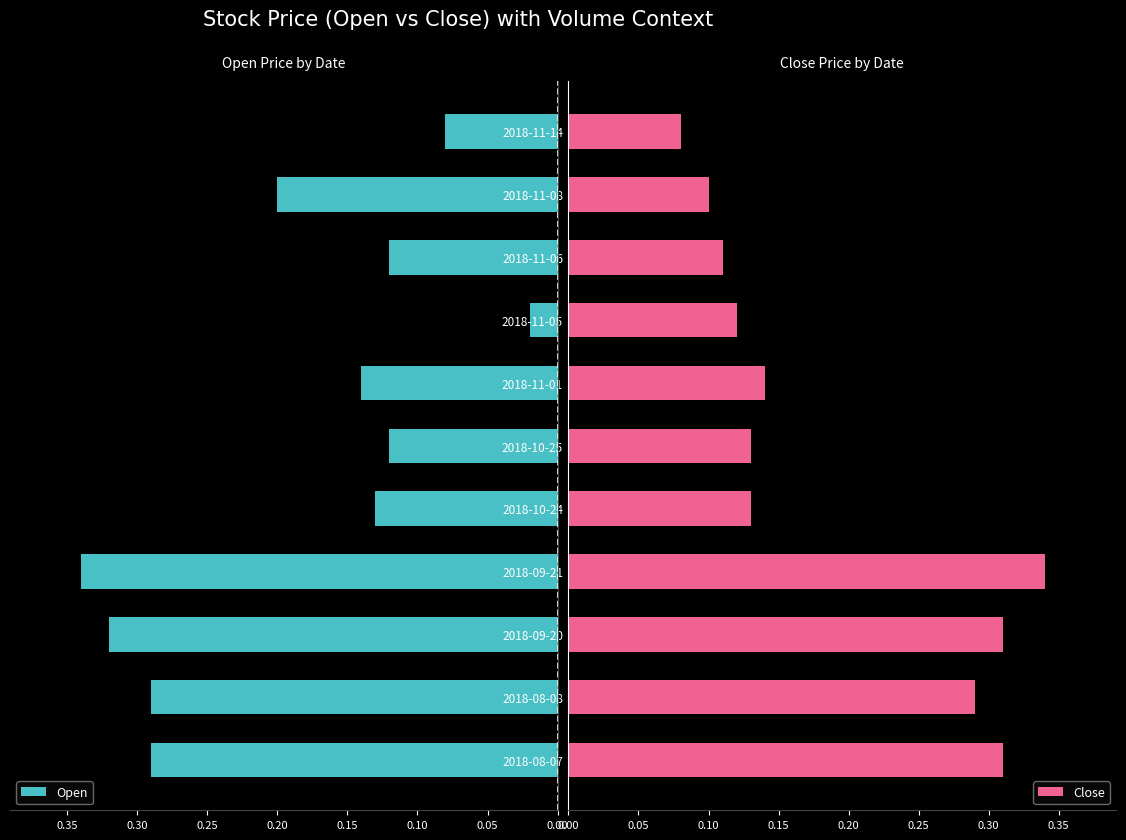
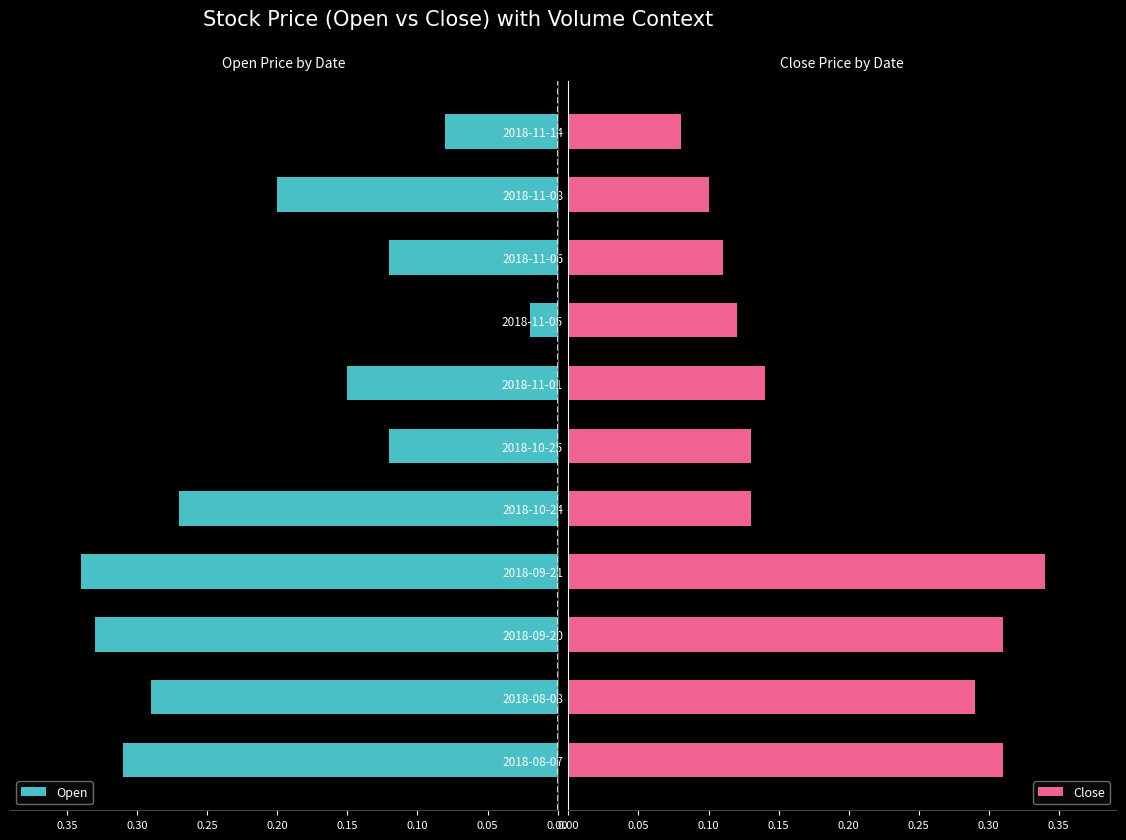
  {
    "Open Price by Date": {
      "2018-11-14": 0.08,
      "2018-11-08": 0.20,
      "2018-11-06": 0.12,
      "2018-11-05": 0.02,
-     "2018-11-01": 0.14,
+     "2018-11-01": 0.15,
      "2018-10-25": 0.12,
-     "2018-10-24": 0.13,
+     "2018-10-24": 0.27,
      "2018-09-21": 0.34,
-     "2018-09-20": 0.32,
+     "2018-09-20": 0.33,
      "2018-08-08": 0.29,
-     "2018-08-07": 0.29
+     "2018-08-07": 0.31
    }
  }
